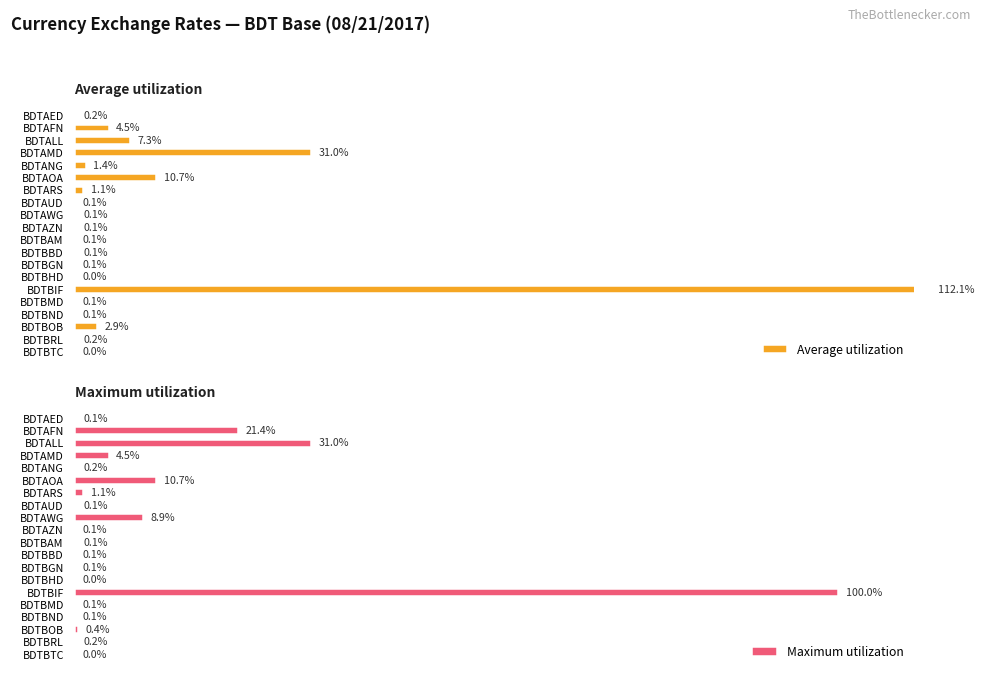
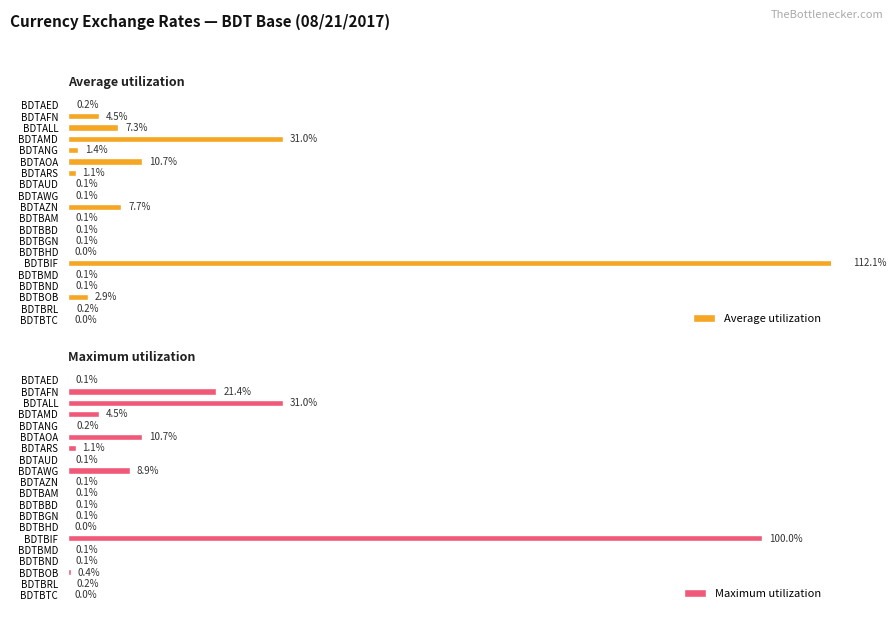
  {
    "Average utilization": {
      "BDTAED": "0.2%",
      "BDTAFN": "4.5%",
      "BDTALL": "7.3%",
      "BDTAMD": "31.0%",
      "BDTANG": "1.4%",
      "BDTAOA": "10.7%",
      "BDTARS": "1.1%",
      "BDTAUD": "0.1%",
      "BDTAWG": "0.1%",
-     "BDTAZN": "0.1%",
+     "BDTAZN": "7.7%",
      "BDTBAM": "0.1%",
      "BDTBBD": "0.1%",
      "BDTBGN": "0.1%",
      "BDTBHD": "0.0%",
      "BDTBMD": "0.1%",
      "BDTBND": "0.1%",
      "BDTBOB": "2.9%",
      "BDTBRL": "0.2%",
      "BDTBTC": "0.0%"
    },
    "Maximum utilization": {
      "BDTAED": "0.1%",
      "BDTAFN": "21.4%",
      "BDTALL": "31.0%",
      "BDTAMD": "4.5%",
      "BDTANG": "0.2%",
      "BDTAOA": "10.7%",
      "BDTARS": "1.1%",
      "BDTAUD": "0.1%",
      "BDTAWG": "8.9%",
      "BDTAZN": "0.1%",
      "BDTBAM": "0.1%",
      "BDTBBD": "0.1%",
      "BDTBGN": "0.1%",
      "BDTBHD": "0.0%",
      "BDTBIF": "100.0%",
      "BDTBMD": "0.1%",
      "BDTBND": "0.1%",
      "BDTBOB": "0.4%",
      "BDTBRL": "0.2%",
      "BDTBTC": "0.0%"
    }
  }
